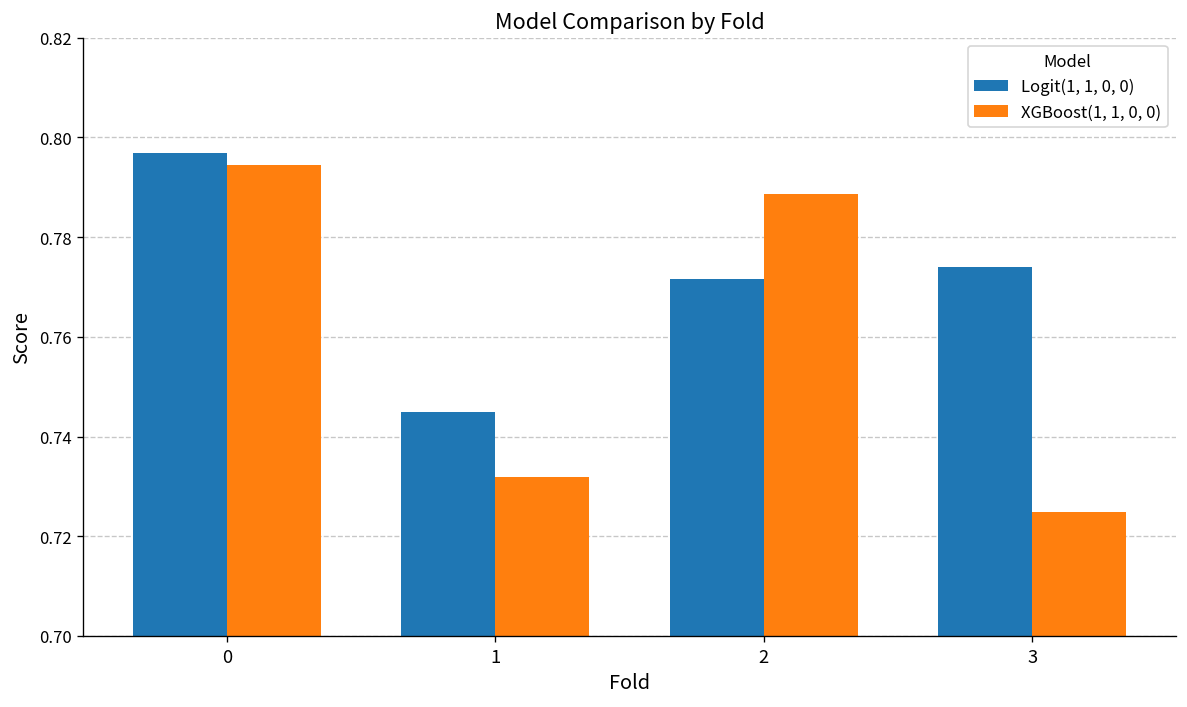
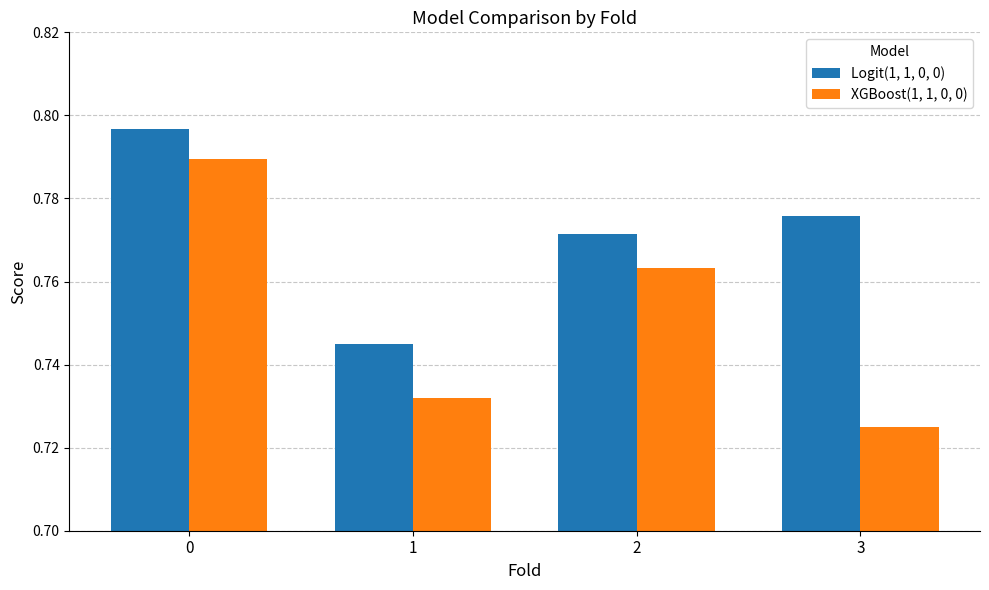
  {
    "Logit(1, 1, 0, 0)": {
      "0": 0.797,
      "1": 0.745,
      "2": 0.772,
-     "3": 0.774
+     "3": 0.776
    },
    "XGBoost(1, 1, 0, 0)": {
-     "0": 0.795,
+     "0": 0.790,
      "1": 0.732,
-     "2": 0.789,
+     "2": 0.763,
      "3": 0.725
    }
  }
